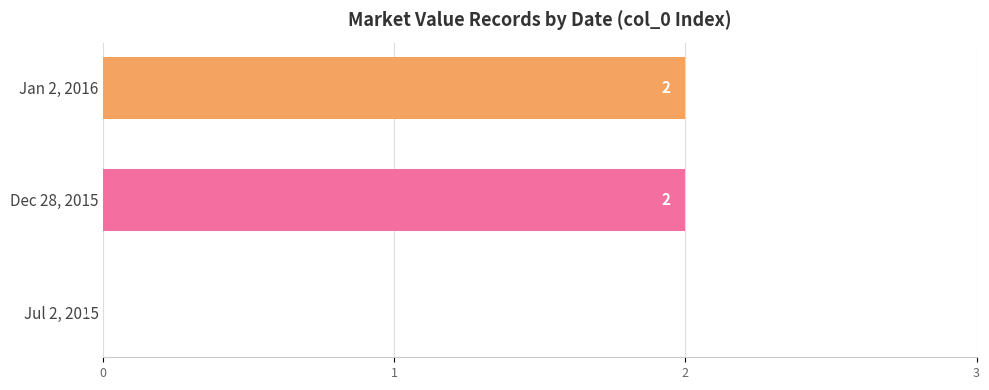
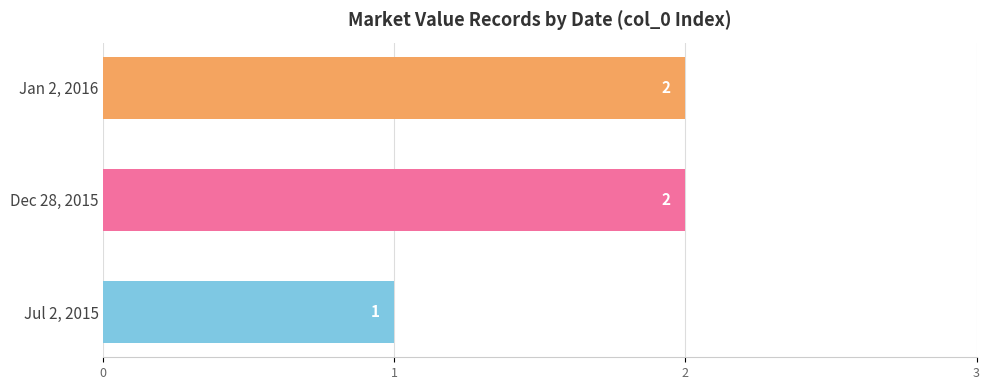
  {
-   "Jul 2, 2015": 0
+   "Jul 2, 2015": 1
  }
